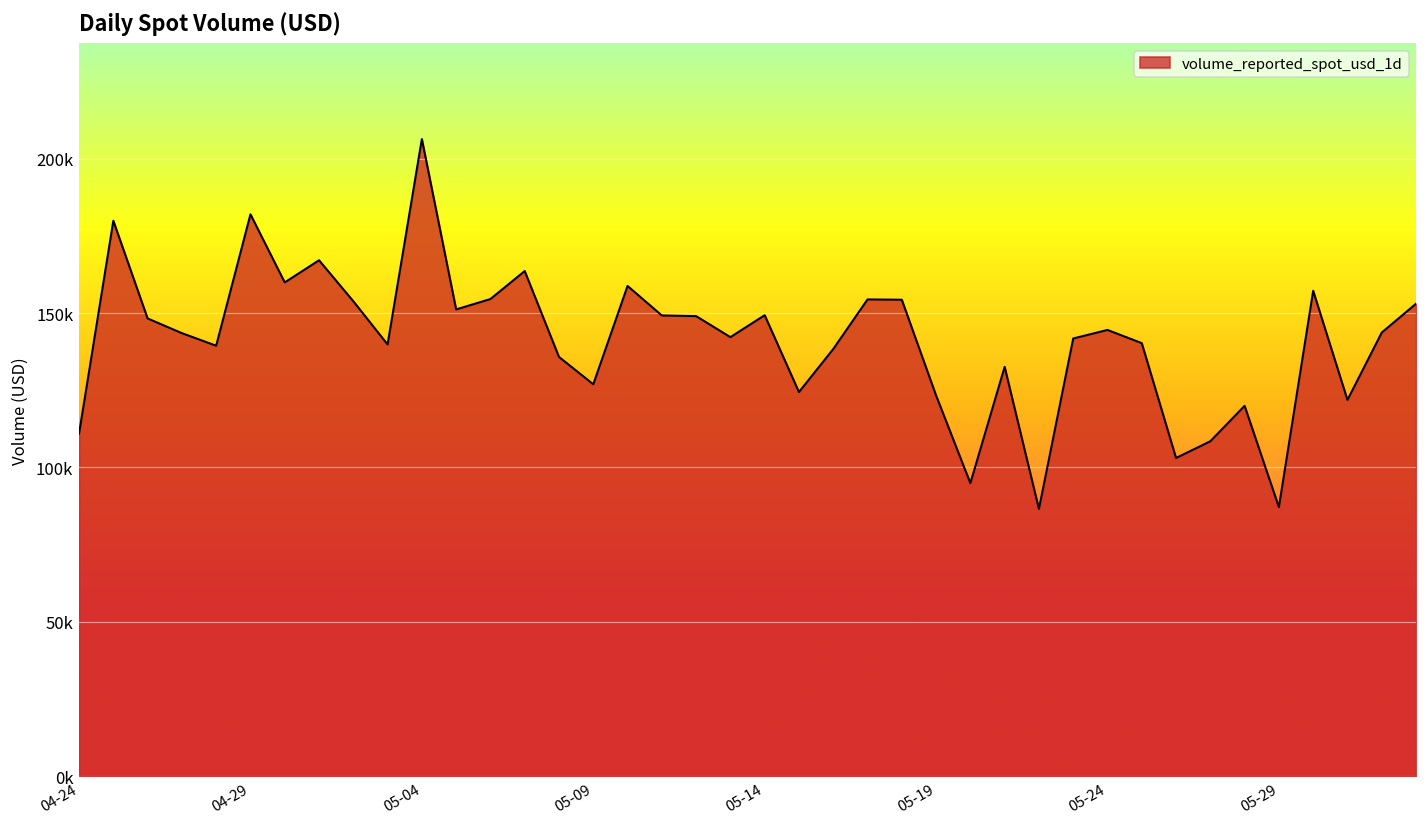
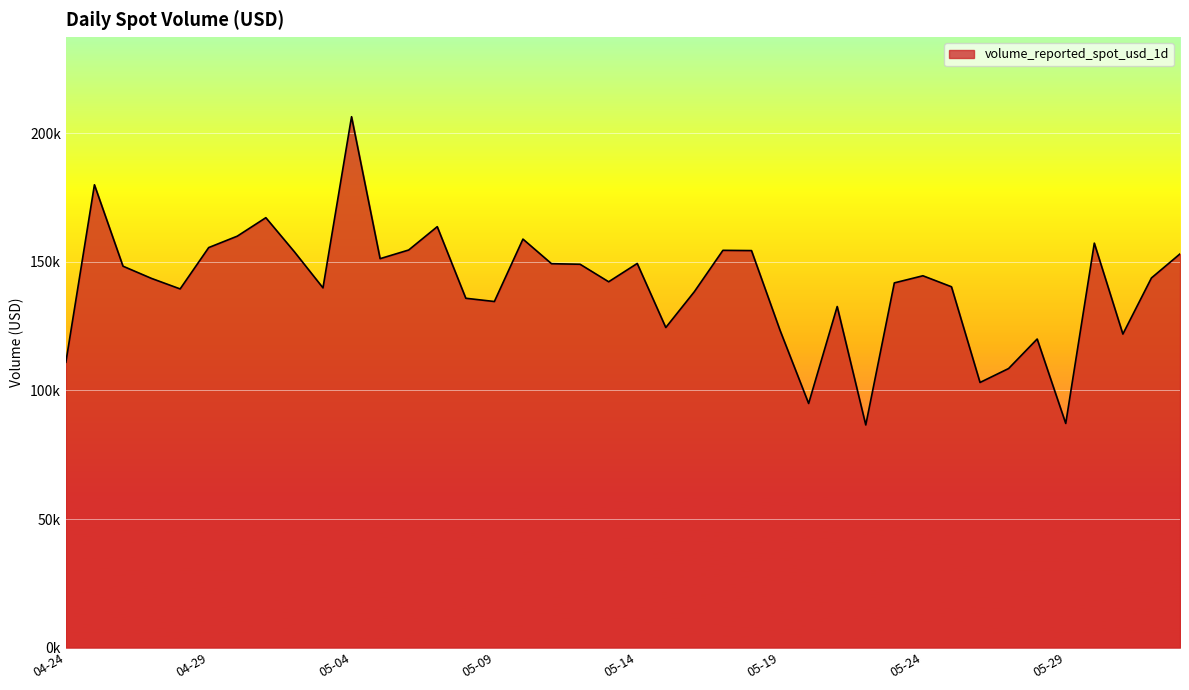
  {
    "04-24": 111000,
-   "04-29": 182000,
+   "04-29": 155000,
    "05-04": 206000,
-   "05-09": 127000,
+   "05-09": 135000,
    "05-14": 149000,
    "05-19": 123000,
    "05-24": 145000,
    "05-29": 87000
  }
